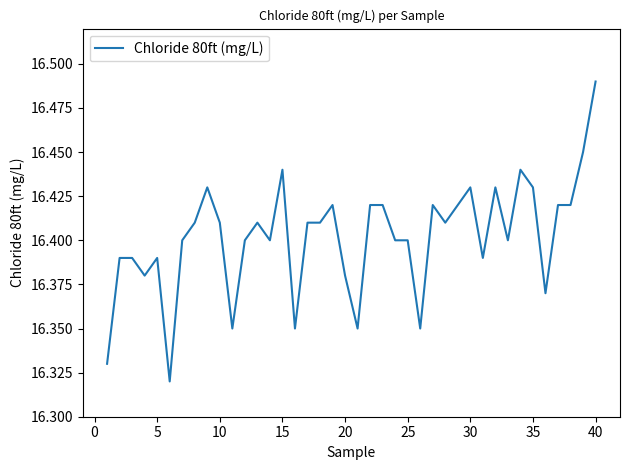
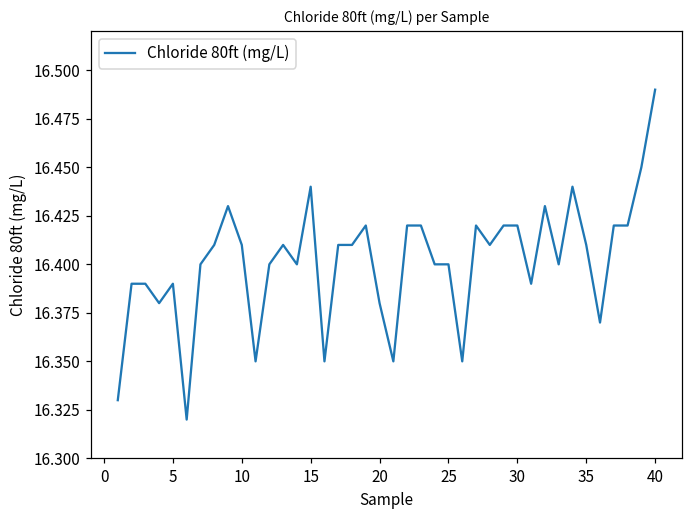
  {
    "5": 16.39,
    "10": 16.41,
    "15": 16.44,
    "20": 16.38,
    "25": 16.40,
-   "30": 16.43,
-   "35": 16.43,
+   "30": 16.42,
+   "35": 16.41,
    "40": 16.49
  }
